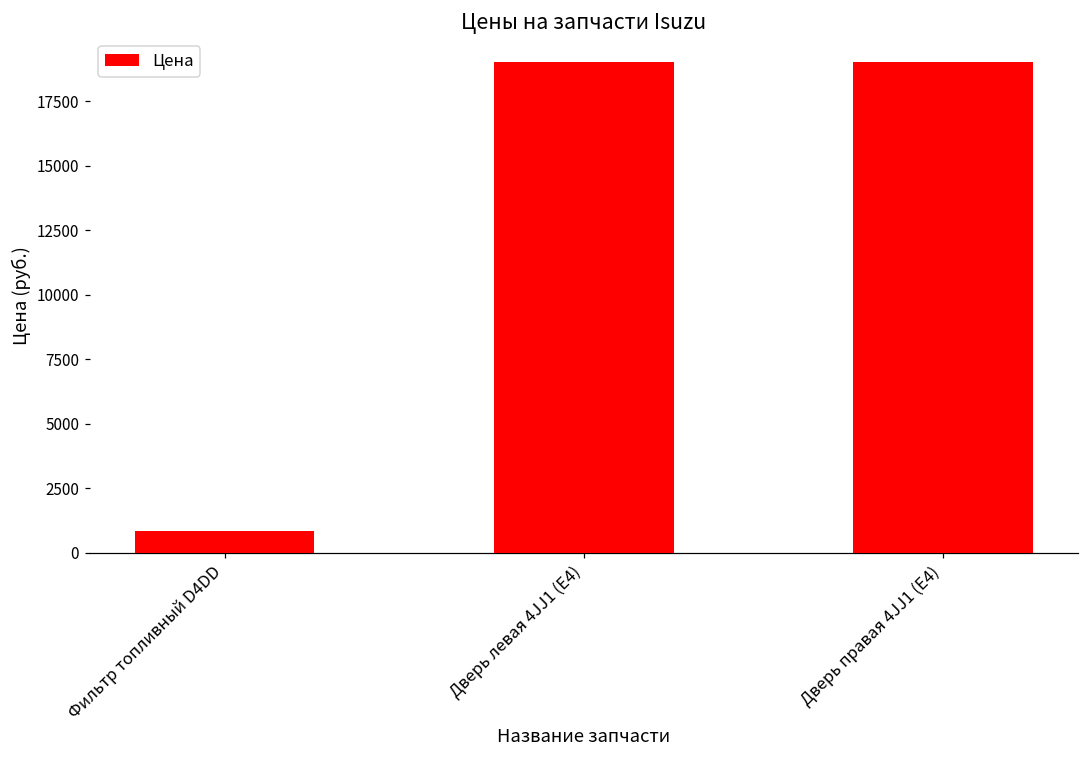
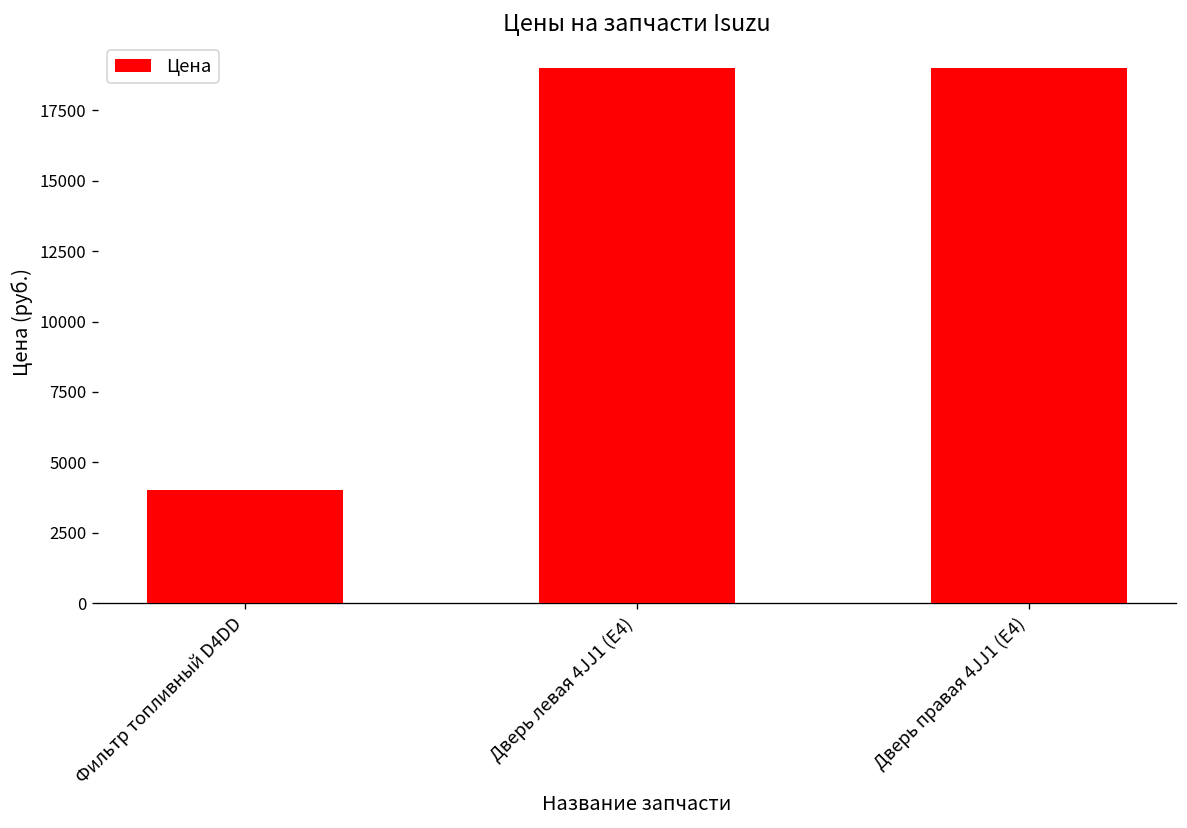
  {
-   "Фильтр топливный D4DD": 800,
+   "Фильтр топливный D4DD": 4000,
    "Дверь левая 4JJ1 (E4)": 19000,
    "Дверь правая 4JJ1 (E4)": 19000
  }
